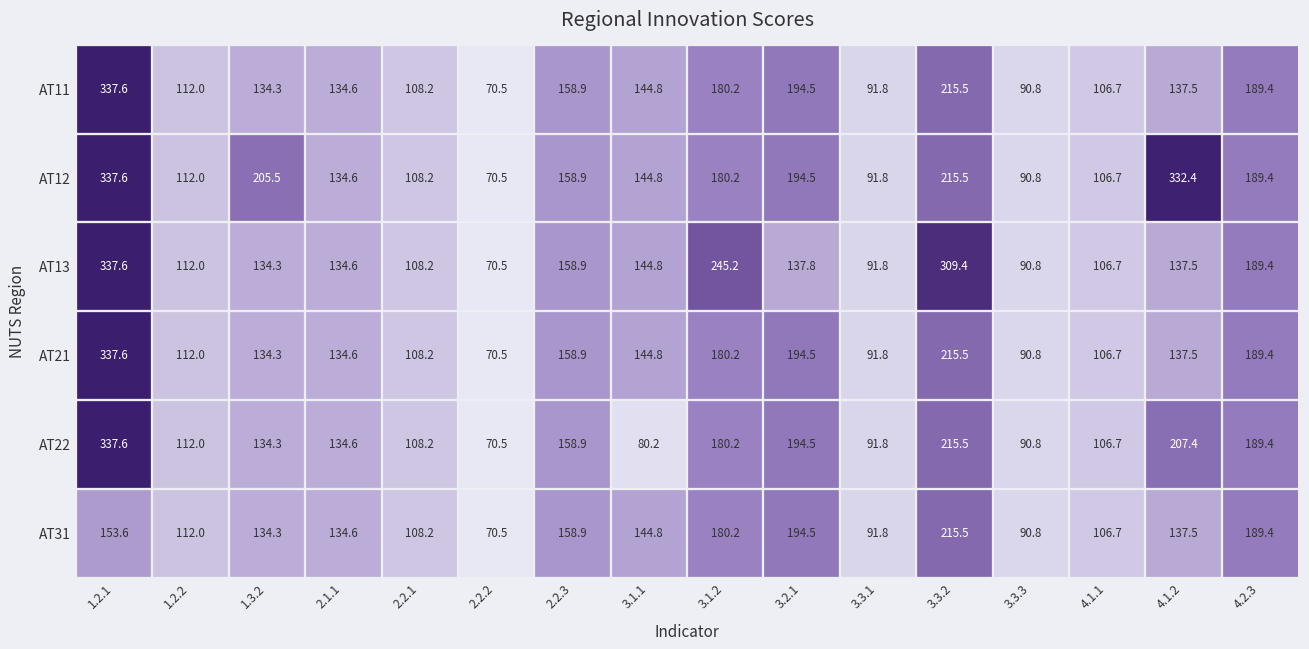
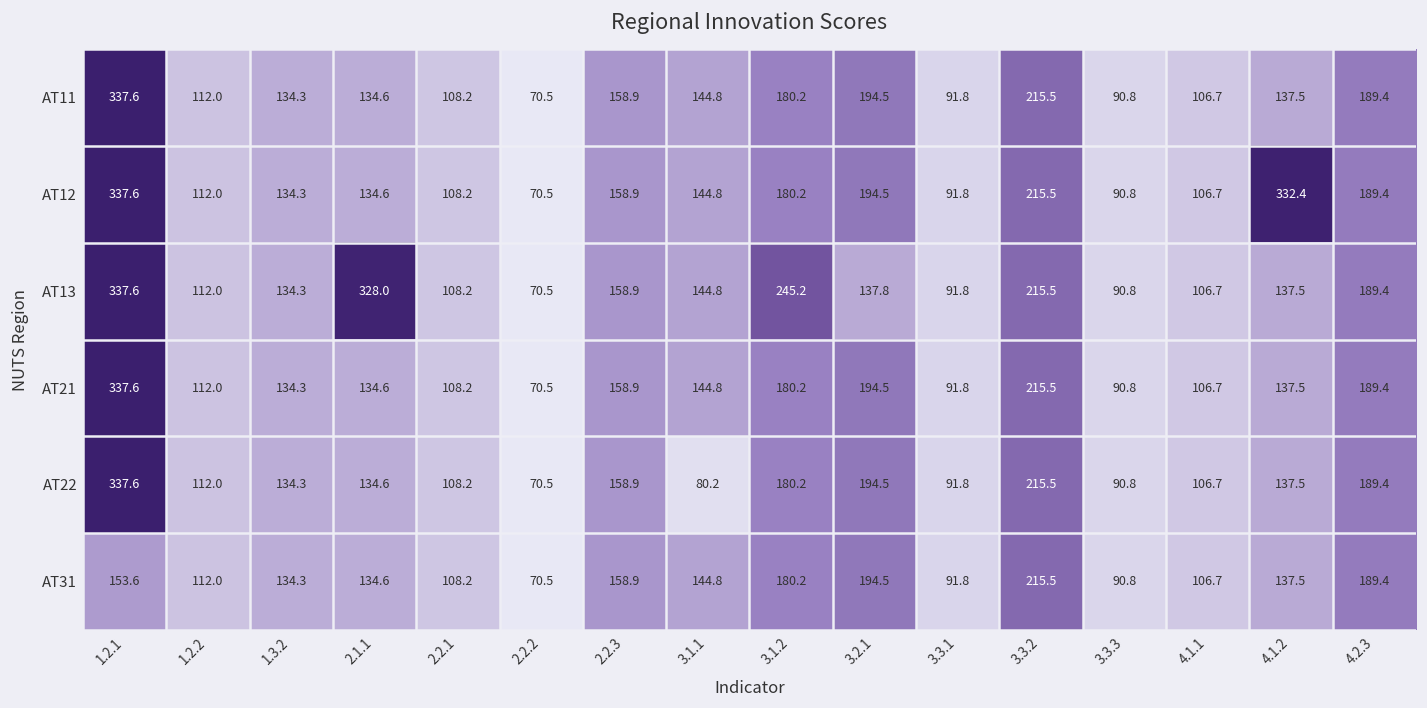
  {
    "AT11": {
      "1.2.1": 337.6,
      "1.2.2": 112.0,
      "1.3.2": 134.3,
      "2.1.1": 134.6,
      "2.2.1": 108.2,
      "2.2.2": 70.5,
      "2.2.3": 158.9,
      "3.1.1": 144.8,
      "3.1.2": 180.2,
      "3.2.1": 194.5,
      "3.3.1": 91.8,
      "3.3.2": 215.5,
      "3.3.3": 90.8,
      "4.1.1": 106.7,
      "4.1.2": 137.5,
      "4.2.3": 189.4
    },
    "AT12": {
      "1.2.1": 337.6,
      "1.2.2": 112.0,
-     "1.3.2": 205.5,
+     "1.3.2": 134.3,
      "2.1.1": 134.6,
      "2.2.1": 108.2,
      "2.2.2": 70.5,
      "2.2.3": 158.9,
      "3.1.1": 144.8,
      "3.1.2": 180.2,
      "3.2.1": 194.5,
      "3.3.1": 91.8,
      "3.3.2": 215.5,
      "3.3.3": 90.8,
      "4.1.1": 106.7,
      "4.1.2": 332.4,
      "4.2.3": 189.4
    },
    "AT13": {
      "1.2.1": 337.6,
      "1.2.2": 112.0,
      "1.3.2": 134.3,
-     "2.1.1": 134.6,
+     "2.1.1": 328.0,
      "2.2.1": 108.2,
      "2.2.2": 70.5,
      "2.2.3": 158.9,
      "3.1.1": 144.8,
      "3.1.2": 245.2,
      "3.2.1": 137.8,
      "3.3.1": 91.8,
-     "3.3.2": 309.4,
+     "3.3.2": 215.5,
      "3.3.3": 90.8,
      "4.1.1": 106.7,
      "4.1.2": 137.5,
      "4.2.3": 189.4
    },
    "AT21": {
      "1.2.1": 337.6,
      "1.2.2": 112.0,
      "1.3.2": 134.3,
      "2.1.1": 134.6,
      "2.2.1": 108.2,
      "2.2.2": 70.5,
      "2.2.3": 158.9,
      "3.1.1": 144.8,
      "3.1.2": 180.2,
      "3.2.1": 194.5,
      "3.3.1": 91.8,
      "3.3.2": 215.5,
      "3.3.3": 90.8,
      "4.1.1": 106.7,
      "4.1.2": 137.5,
      "4.2.3": 189.4
    },
    "AT22": {
      "1.2.1": 337.6,
      "1.2.2": 112.0,
      "1.3.2": 134.3,
      "2.1.1": 134.6,
      "2.2.1": 108.2,
      "2.2.2": 70.5,
      "2.2.3": 158.9,
      "3.1.1": 80.2,
      "3.1.2": 180.2,
      "3.2.1": 194.5,
      "3.3.1": 91.8,
      "3.3.2": 215.5,
      "3.3.3": 90.8,
      "4.1.1": 106.7,
-     "4.1.2": 207.4,
+     "4.1.2": 137.5,
      "4.2.3": 189.4
    },
    "AT31": {
      "1.2.1": 153.6,
      "1.2.2": 112.0,
      "1.3.2": 134.3,
      "2.1.1": 134.6,
      "2.2.1": 108.2,
      "2.2.2": 70.5,
      "2.2.3": 158.9,
      "3.1.1": 144.8,
      "3.1.2": 180.2,
      "3.2.1": 194.5,
      "3.3.1": 91.8,
      "3.3.2": 215.5,
      "3.3.3": 90.8,
      "4.1.1": 106.7,
      "4.1.2": 137.5,
      "4.2.3": 189.4
    }
  }
